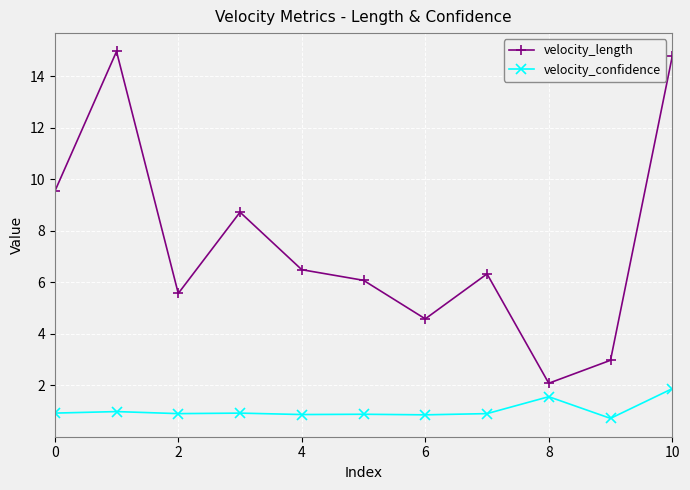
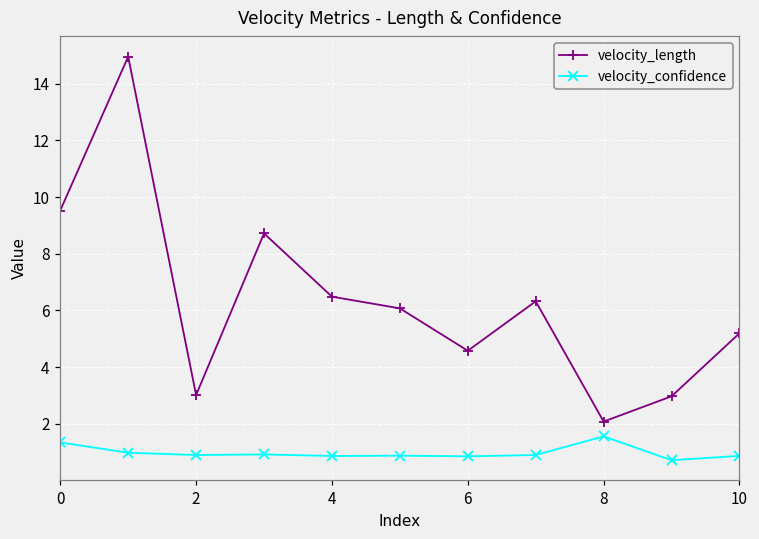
  {
    "velocity_length": {
      "0": 9.5,
-     "2": 5.6,
+     "2": 3.0,
      "4": 6.5,
      "6": 4.6,
      "8": 2.1,
-     "10": 14.8
+     "10": 5.2
    },
    "velocity_confidence": {
-     "0": 0.9,
+     "0": 1.3,
      "2": 0.9,
      "4": 0.9,
      "6": 0.9,
      "8": 1.6,
-     "10": 1.9
+     "10": 0.9
    }
  }
